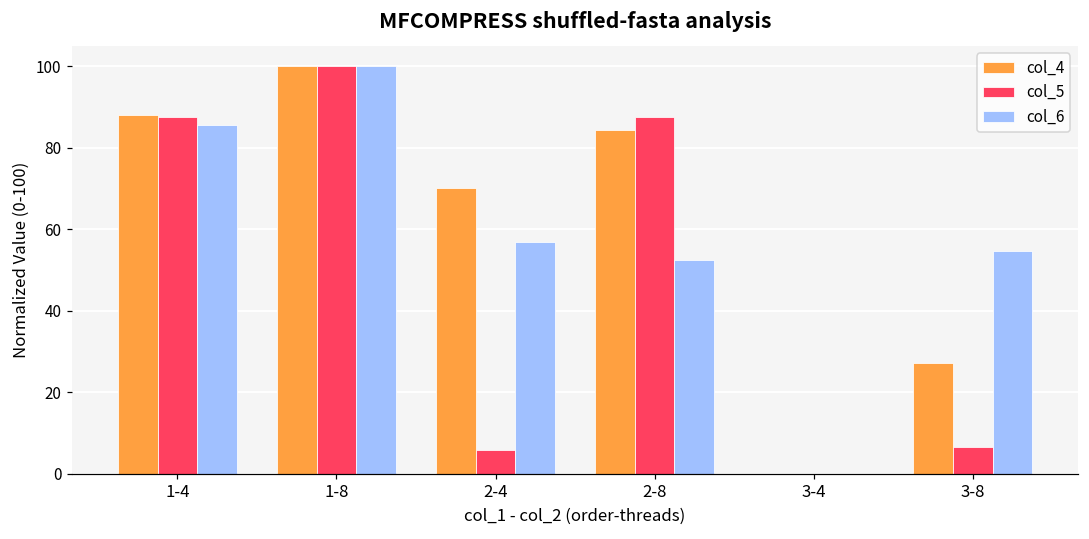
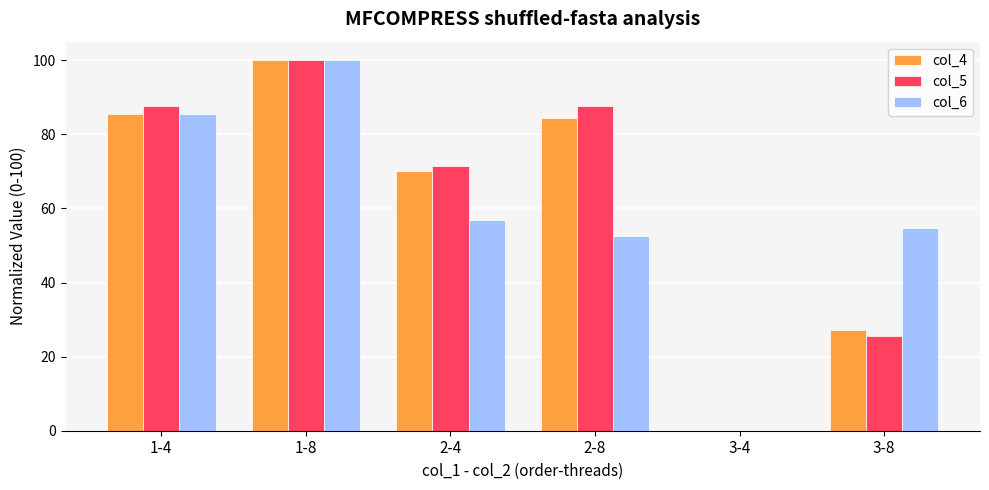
  {
    "col_4": {
-     "1-4": 88,
+     "1-4": 86,
      "1-8": 100,
      "2-4": 70,
      "2-8": 84,
      "3-4": 0,
      "3-8": 27
    },
    "col_5": {
      "1-4": 88,
      "1-8": 100,
-     "2-4": 6,
+     "2-4": 72,
      "2-8": 88,
      "3-4": 0,
-     "3-8": 7
+     "3-8": 26
    },
    "col_6": {
      "1-4": 86,
      "1-8": 100,
      "2-4": 57,
      "2-8": 53,
      "3-4": 0,
      "3-8": 55
    }
  }
